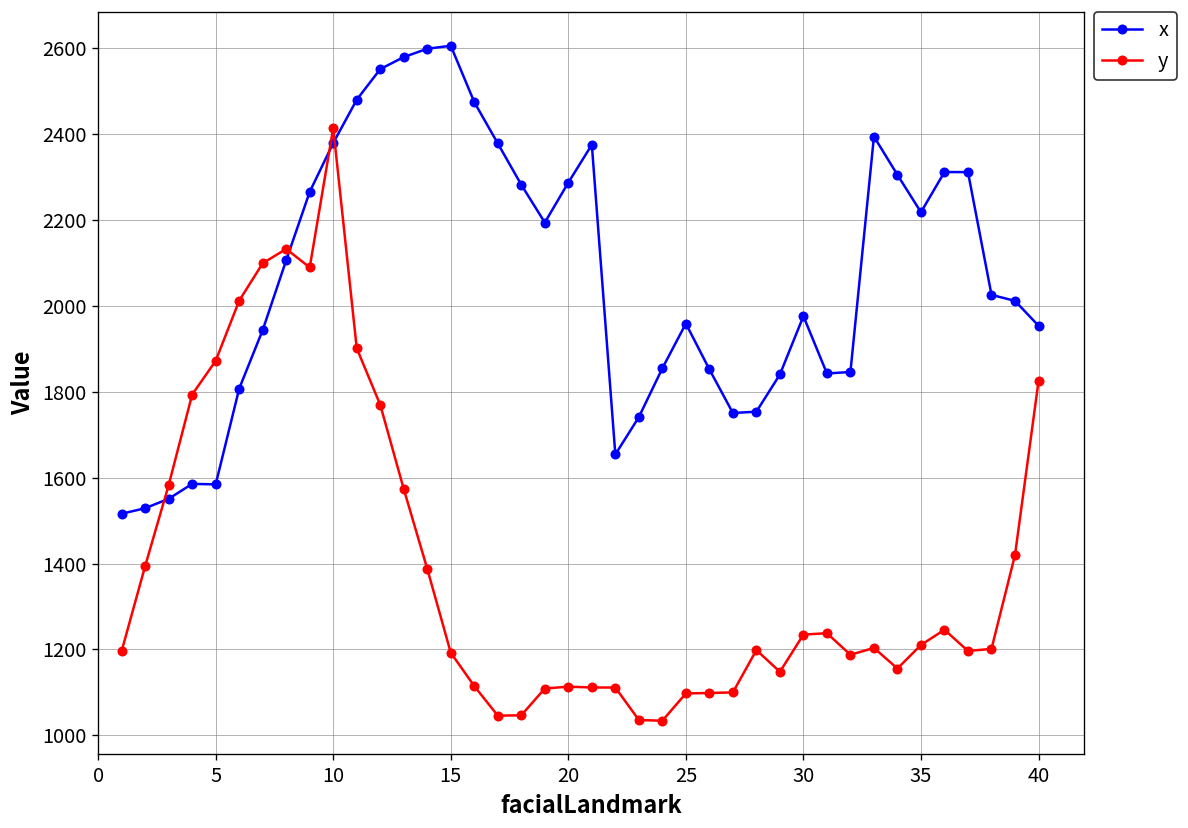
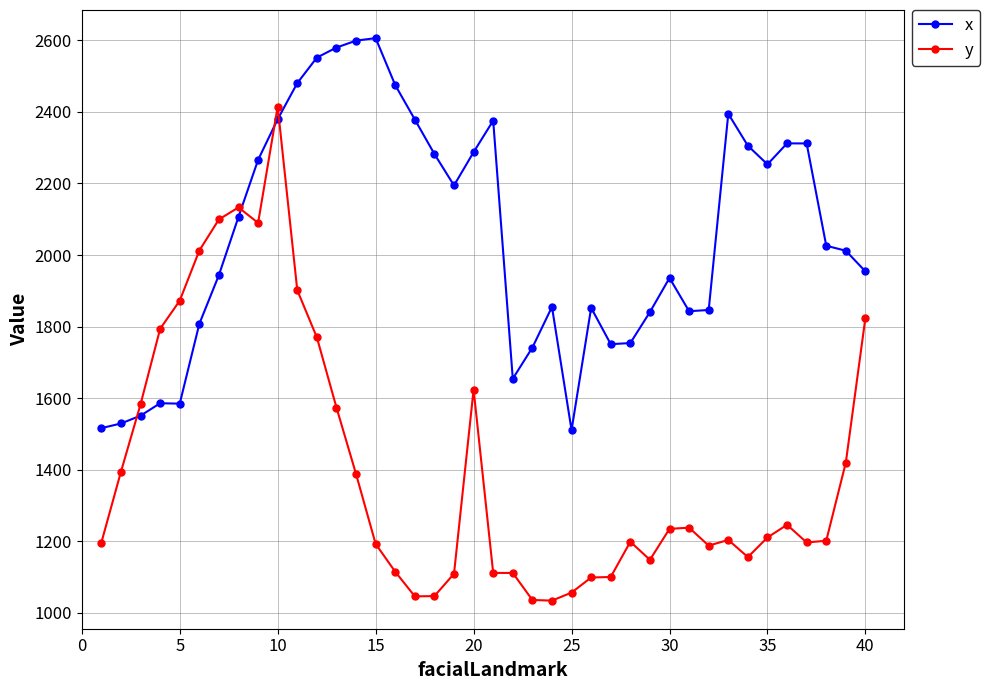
  {
    "x": {
      "5": 1580,
      "10": 2380,
      "15": 2610,
      "20": 2290,
-     "25": 1960,
-     "30": 1980,
-     "35": 2220,
+     "25": 1510,
+     "30": 1940,
+     "35": 2250,
      "40": 1950
    },
    "y": {
      "5": 1870,
      "10": 2410,
      "15": 1190,
-     "20": 1110,
-     "25": 1100,
+     "20": 1620,
+     "25": 1060,
      "30": 1230,
      "35": 1210,
      "40": 1820
    }
  }
